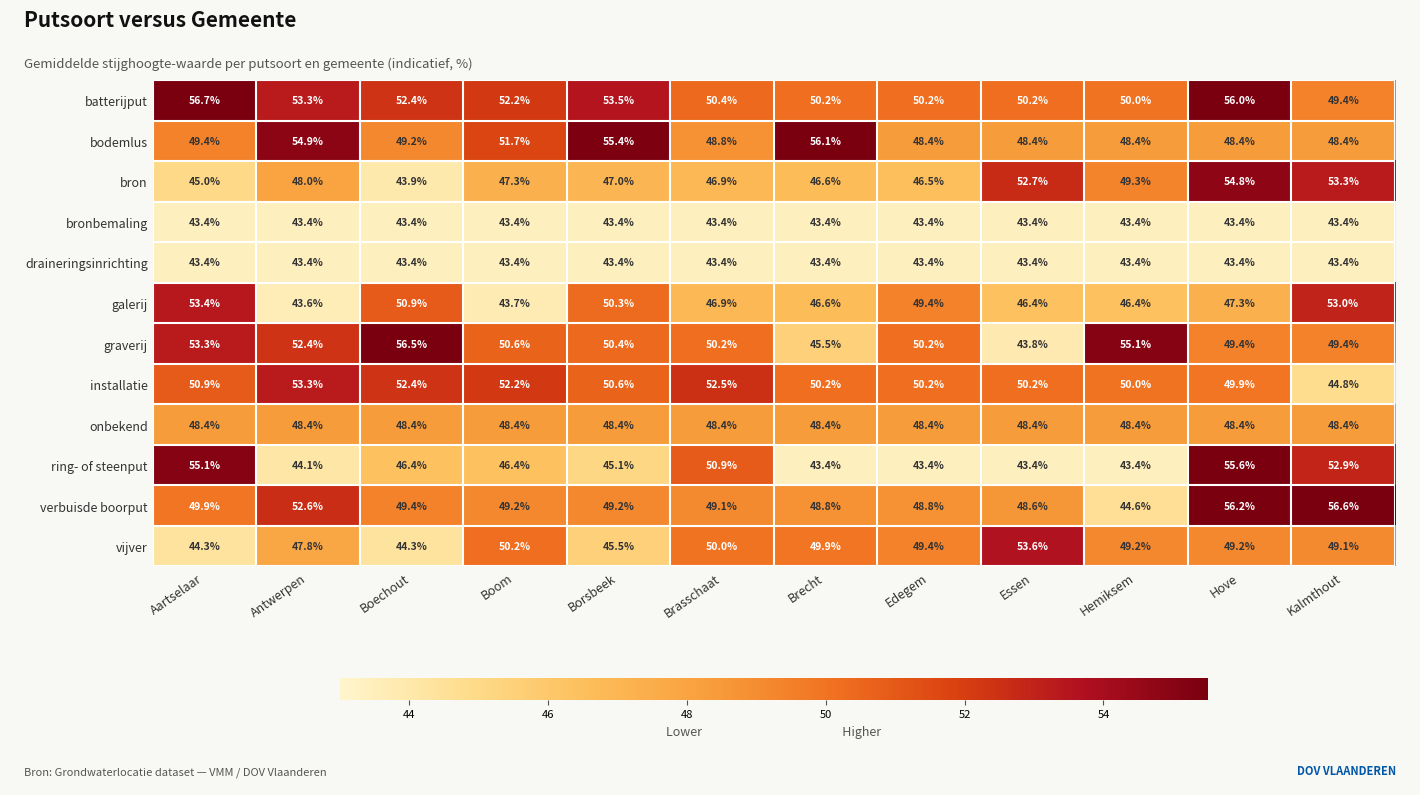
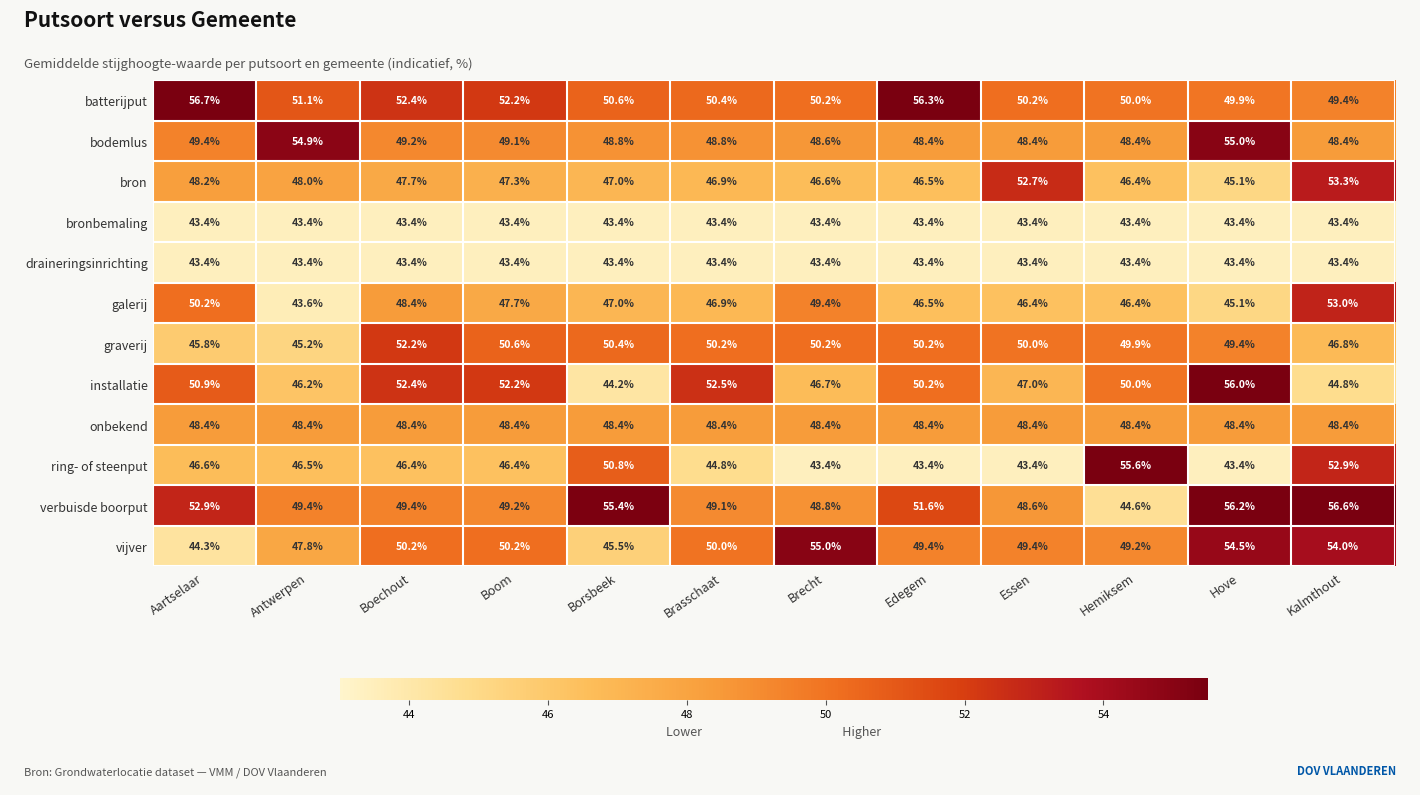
  {
    "batterijput": {
      "Aartselaar": "56.7%",
-     "Antwerpen": "53.3%",
+     "Antwerpen": "51.1%",
      "Boechout": "52.4%",
      "Boom": "52.2%",
-     "Borsbeek": "53.5%",
+     "Borsbeek": "50.6%",
      "Brasschaat": "50.4%",
      "Brecht": "50.2%",
-     "Edegem": "50.2%",
+     "Edegem": "56.3%",
      "Essen": "50.2%",
      "Hemiksem": "50.0%",
-     "Hove": "56.0%",
+     "Hove": "49.9%",
      "Kalmthout": "49.4%"
    },
    "bodemlus": {
      "Aartselaar": "49.4%",
      "Antwerpen": "54.9%",
      "Boechout": "49.2%",
-     "Boom": "51.7%",
-     "Borsbeek": "55.4%",
+     "Boom": "49.1%",
+     "Borsbeek": "48.8%",
      "Brasschaat": "48.8%",
-     "Brecht": "56.1%",
+     "Brecht": "48.6%",
      "Edegem": "48.4%",
      "Essen": "48.4%",
      "Hemiksem": "48.4%",
-     "Hove": "48.4%",
+     "Hove": "55.0%",
      "Kalmthout": "48.4%"
    },
    "bron": {
-     "Aartselaar": "45.0%",
+     "Aartselaar": "48.2%",
      "Antwerpen": "48.0%",
-     "Boechout": "43.9%",
+     "Boechout": "47.7%",
      "Boom": "47.3%",
      "Borsbeek": "47.0%",
      "Brasschaat": "46.9%",
      "Brecht": "46.6%",
      "Edegem": "46.5%",
      "Essen": "52.7%",
-     "Hemiksem": "49.3%",
-     "Hove": "54.8%",
+     "Hemiksem": "46.4%",
+     "Hove": "45.1%",
      "Kalmthout": "53.3%"
    },
    "bronbemaling": {
      "Aartselaar": "43.4%",
      "Antwerpen": "43.4%",
      "Boechout": "43.4%",
      "Boom": "43.4%",
      "Borsbeek": "43.4%",
      "Brasschaat": "43.4%",
      "Brecht": "43.4%",
      "Edegem": "43.4%",
      "Essen": "43.4%",
      "Hemiksem": "43.4%",
      "Hove": "43.4%",
      "Kalmthout": "43.4%"
    },
    "draineringsinrichting": {
      "Aartselaar": "43.4%",
      "Antwerpen": "43.4%",
      "Boechout": "43.4%",
      "Boom": "43.4%",
      "Borsbeek": "43.4%",
      "Brasschaat": "43.4%",
      "Brecht": "43.4%",
      "Edegem": "43.4%",
      "Essen": "43.4%",
      "Hemiksem": "43.4%",
      "Hove": "43.4%",
      "Kalmthout": "43.4%"
    },
    "galerij": {
-     "Aartselaar": "53.4%",
+     "Aartselaar": "50.2%",
      "Antwerpen": "43.6%",
-     "Boechout": "50.9%",
-     "Boom": "43.7%",
-     "Borsbeek": "50.3%",
+     "Boechout": "48.4%",
+     "Boom": "47.7%",
+     "Borsbeek": "47.0%",
      "Brasschaat": "46.9%",
-     "Brecht": "46.6%",
-     "Edegem": "49.4%",
+     "Brecht": "49.4%",
+     "Edegem": "46.5%",
      "Essen": "46.4%",
      "Hemiksem": "46.4%",
-     "Hove": "47.3%",
+     "Hove": "45.1%",
      "Kalmthout": "53.0%"
    },
    "graverij": {
-     "Aartselaar": "53.3%",
-     "Antwerpen": "52.4%",
-     "Boechout": "56.5%",
+     "Aartselaar": "45.8%",
+     "Antwerpen": "45.2%",
+     "Boechout": "52.2%",
      "Boom": "50.6%",
      "Borsbeek": "50.4%",
      "Brasschaat": "50.2%",
-     "Brecht": "45.5%",
+     "Brecht": "50.2%",
      "Edegem": "50.2%",
-     "Essen": "43.8%",
-     "Hemiksem": "55.1%",
+     "Essen": "50.0%",
+     "Hemiksem": "49.9%",
      "Hove": "49.4%",
-     "Kalmthout": "49.4%"
+     "Kalmthout": "46.8%"
    },
    "installatie": {
      "Aartselaar": "50.9%",
-     "Antwerpen": "53.3%",
+     "Antwerpen": "46.2%",
      "Boechout": "52.4%",
      "Boom": "52.2%",
-     "Borsbeek": "50.6%",
+     "Borsbeek": "44.2%",
      "Brasschaat": "52.5%",
-     "Brecht": "50.2%",
+     "Brecht": "46.7%",
      "Edegem": "50.2%",
-     "Essen": "50.2%",
+     "Essen": "47.0%",
      "Hemiksem": "50.0%",
-     "Hove": "49.9%",
+     "Hove": "56.0%",
      "Kalmthout": "44.8%"
    },
    "onbekend": {
      "Aartselaar": "48.4%",
      "Antwerpen": "48.4%",
      "Boechout": "48.4%",
      "Boom": "48.4%",
      "Borsbeek": "48.4%",
      "Brasschaat": "48.4%",
      "Brecht": "48.4%",
      "Edegem": "48.4%",
      "Essen": "48.4%",
      "Hemiksem": "48.4%",
      "Hove": "48.4%",
      "Kalmthout": "48.4%"
    },
    "ring- of steenput": {
-     "Aartselaar": "55.1%",
-     "Antwerpen": "44.1%",
+     "Aartselaar": "46.6%",
+     "Antwerpen": "46.5%",
      "Boechout": "46.4%",
      "Boom": "46.4%",
-     "Borsbeek": "45.1%",
-     "Brasschaat": "50.9%",
+     "Borsbeek": "50.8%",
+     "Brasschaat": "44.8%",
      "Brecht": "43.4%",
      "Edegem": "43.4%",
      "Essen": "43.4%",
-     "Hemiksem": "43.4%",
-     "Hove": "55.6%",
+     "Hemiksem": "55.6%",
+     "Hove": "43.4%",
      "Kalmthout": "52.9%"
    },
    "verbuisde boorput": {
-     "Aartselaar": "49.9%",
-     "Antwerpen": "52.6%",
+     "Aartselaar": "52.9%",
+     "Antwerpen": "49.4%",
      "Boechout": "49.4%",
      "Boom": "49.2%",
-     "Borsbeek": "49.2%",
+     "Borsbeek": "55.4%",
      "Brasschaat": "49.1%",
      "Brecht": "48.8%",
-     "Edegem": "48.8%",
+     "Edegem": "51.6%",
      "Essen": "48.6%",
      "Hemiksem": "44.6%",
      "Hove": "56.2%",
      "Kalmthout": "56.6%"
    },
    "vijver": {
      "Aartselaar": "44.3%",
      "Antwerpen": "47.8%",
-     "Boechout": "44.3%",
+     "Boechout": "50.2%",
      "Boom": "50.2%",
      "Borsbeek": "45.5%",
      "Brasschaat": "50.0%",
-     "Brecht": "49.9%",
+     "Brecht": "55.0%",
      "Edegem": "49.4%",
-     "Essen": "53.6%",
+     "Essen": "49.4%",
      "Hemiksem": "49.2%",
-     "Hove": "49.2%",
-     "Kalmthout": "49.1%"
+     "Hove": "54.5%",
+     "Kalmthout": "54.0%"
    }
  }
